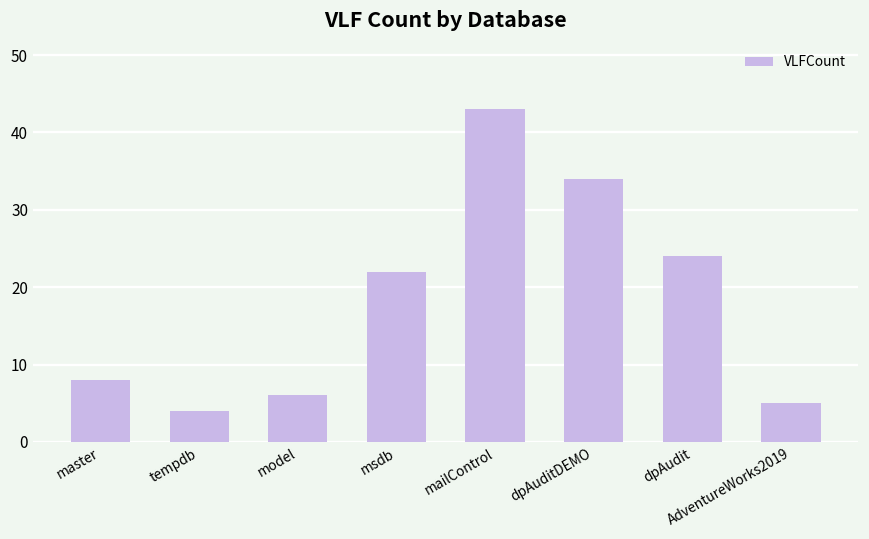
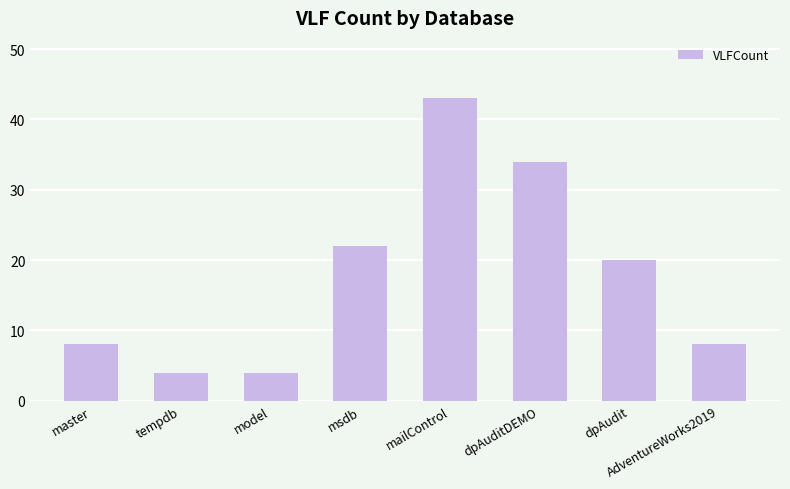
  {
    "master": 8,
    "tempdb": 4,
-   "model": 6,
+   "model": 4,
    "msdb": 22,
    "mailControl": 43,
    "dpAuditDEMO": 34,
-   "dpAudit": 24,
-   "AdventureWorks2019": 5
+   "dpAudit": 20,
+   "AdventureWorks2019": 8
  }
